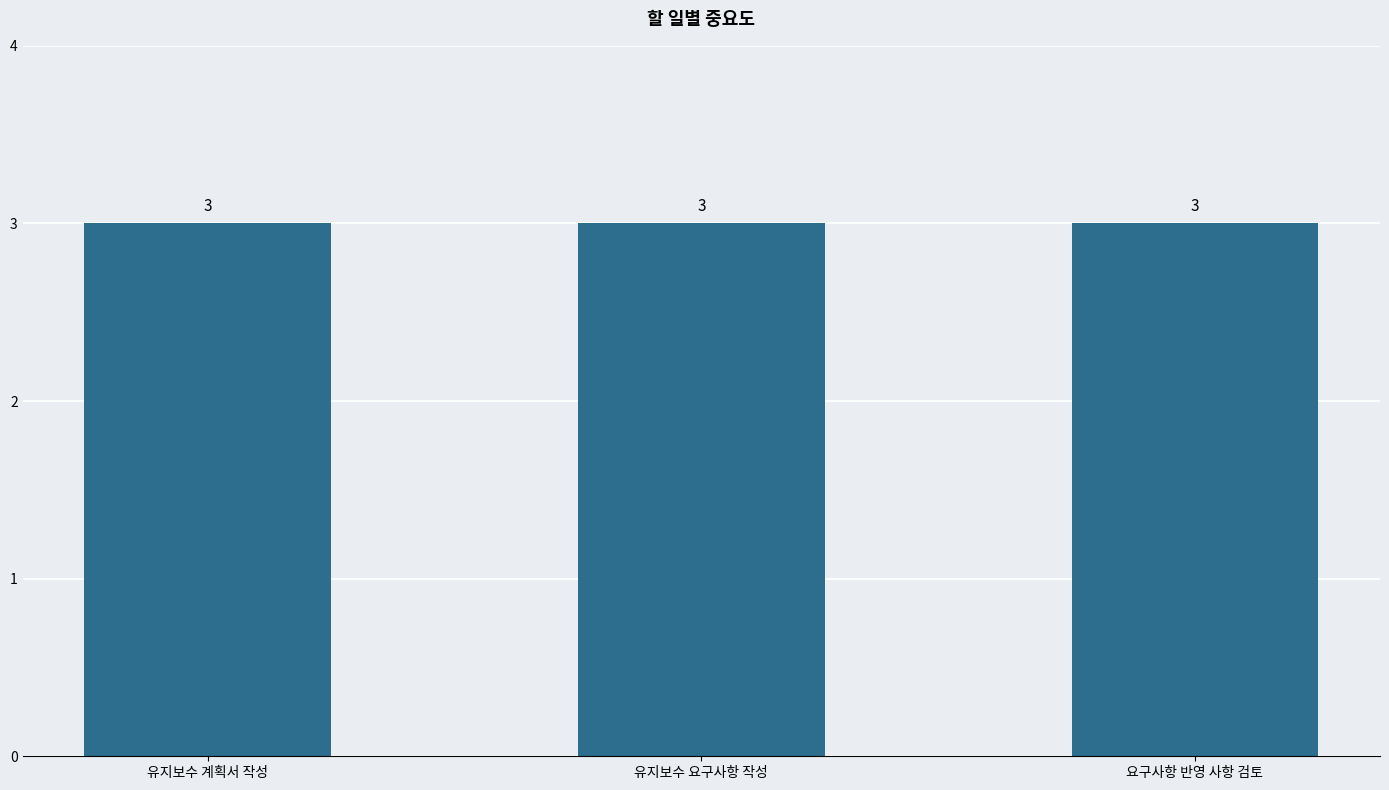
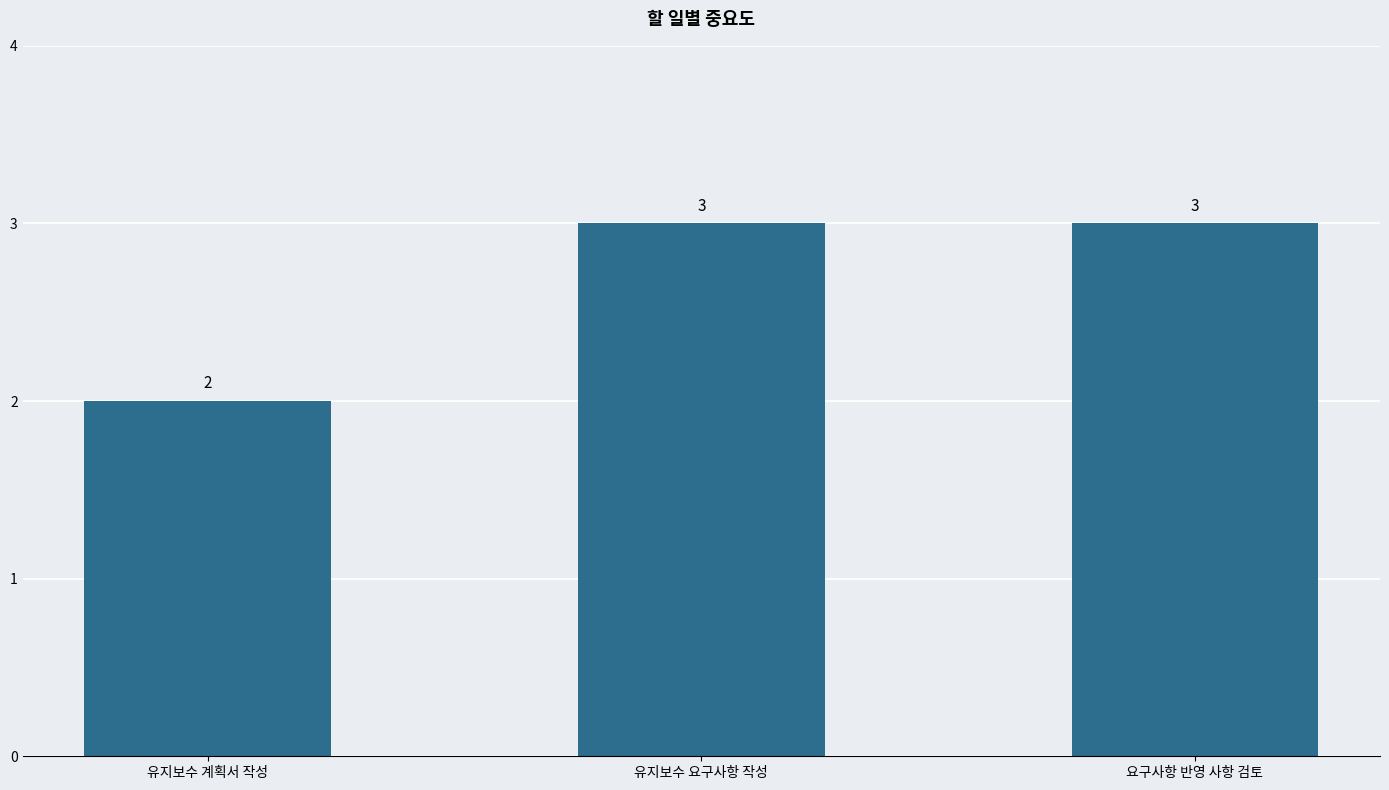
  {
-   "유지보수 계획서 작성": 3,
+   "유지보수 계획서 작성": 2,
    "유지보수 요구사항 작성": 3,
    "요구사항 반영 사항 검토": 3
  }
